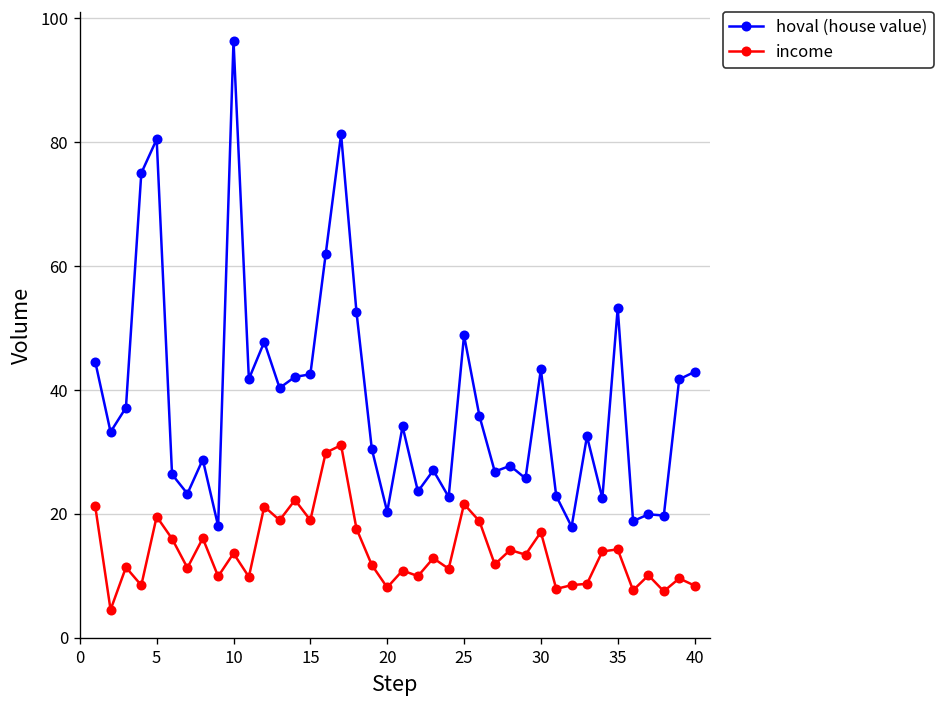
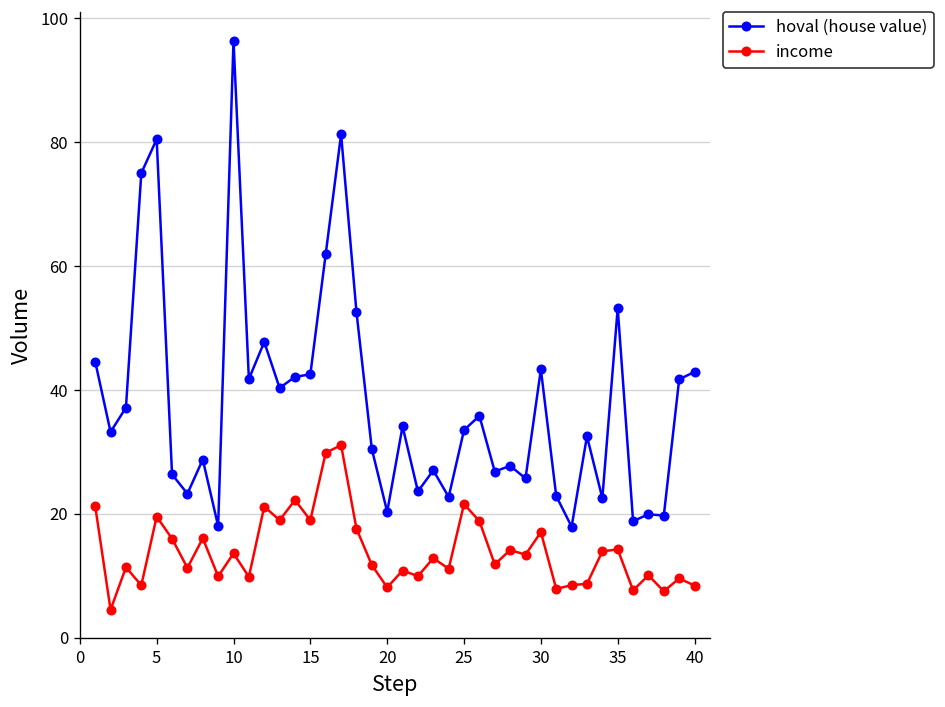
  {
    "hoval (house value)": {
      "5": 80,
      "10": 96,
      "15": 43,
      "20": 20,
-     "25": 49,
+     "25": 34,
      "30": 43,
      "35": 53,
      "40": 43
    },
    "income": {
      "5": 20,
      "10": 14,
      "15": 19,
      "20": 8,
      "25": 22,
      "30": 17,
      "35": 14,
      "40": 8
    }
  }
